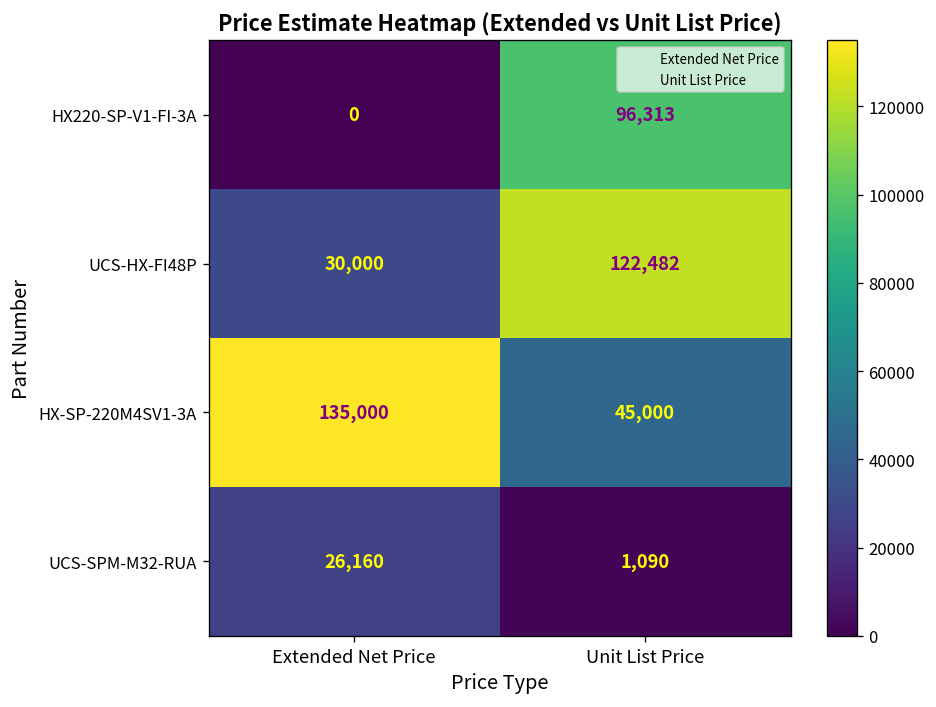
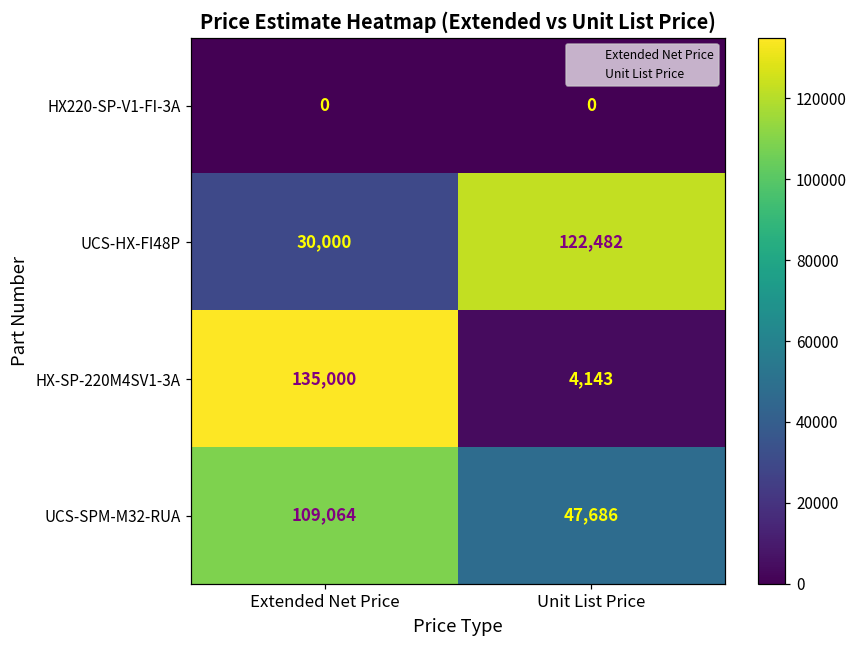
  {
    "HX220-SP-V1-FI-3A": {
      "Extended Net Price": "0",
-     "Unit List Price": "96,313"
+     "Unit List Price": "0"
    },
    "UCS-HX-FI48P": {
      "Extended Net Price": "30,000",
      "Unit List Price": "122,482"
    },
    "HX-SP-220M4SV1-3A": {
      "Extended Net Price": "135,000",
-     "Unit List Price": "45,000"
+     "Unit List Price": "4,143"
    },
    "UCS-SPM-M32-RUA": {
-     "Extended Net Price": "26,160",
-     "Unit List Price": "1,090"
+     "Extended Net Price": "109,064",
+     "Unit List Price": "47,686"
    }
  }
